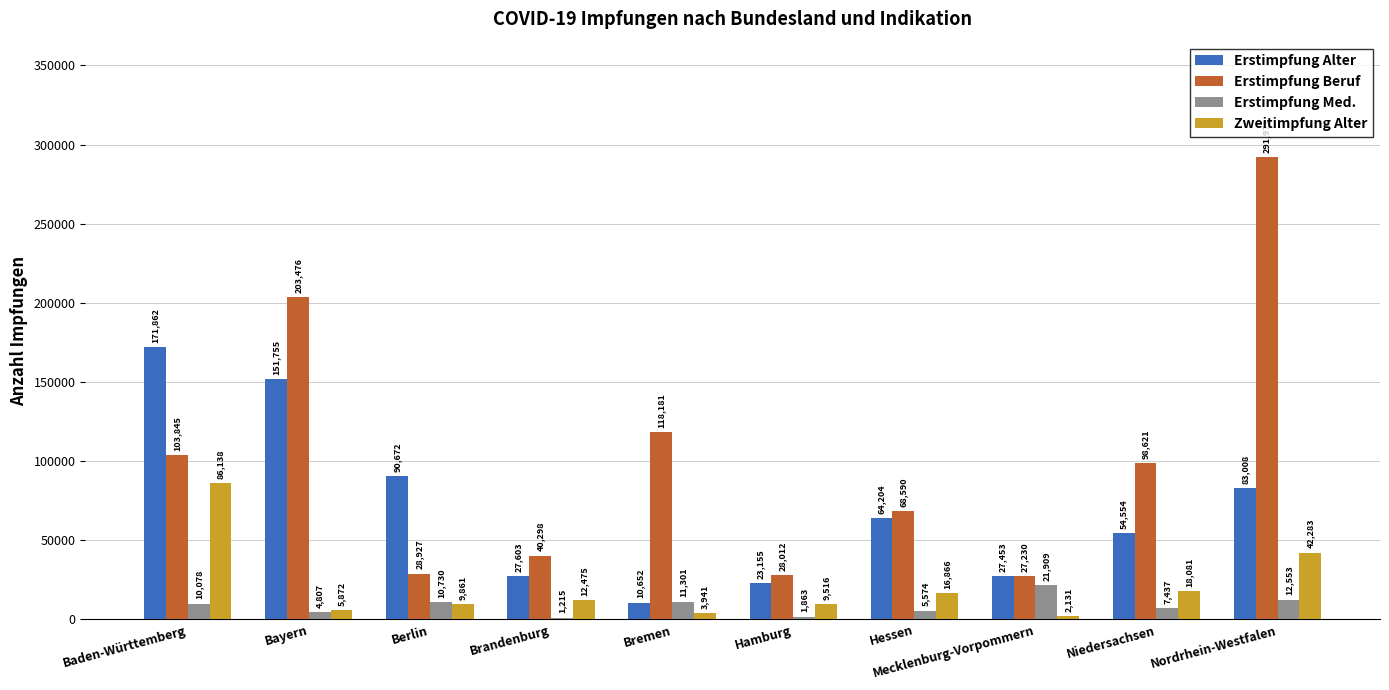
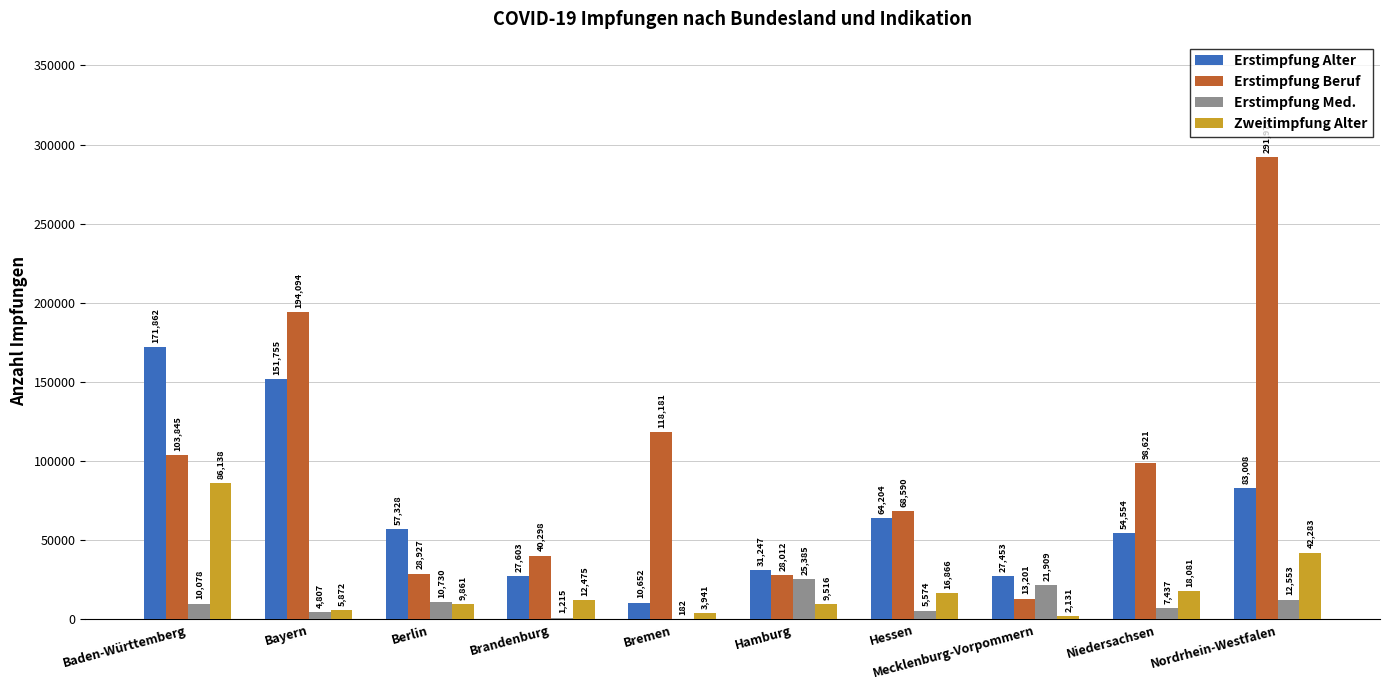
  {
    "Erstimpfung Alter": {
      "Baden-Württemberg": "171,862",
      "Bayern": "151,755",
-     "Berlin": "90,672",
+     "Berlin": "57,328",
      "Brandenburg": "27,603",
      "Bremen": "10,652",
-     "Hamburg": "23,155",
+     "Hamburg": "31,247",
      "Hessen": "64,204",
      "Mecklenburg-Vorpommern": "27,453",
      "Niedersachsen": "54,554",
      "Nordrhein-Westfalen": "83,008"
    },
    "Erstimpfung Beruf": {
      "Baden-Württemberg": "103,845",
-     "Bayern": "203,476",
+     "Bayern": "194,094",
      "Berlin": "28,927",
      "Brandenburg": "40,298",
      "Bremen": "118,181",
      "Hamburg": "28,012",
      "Hessen": "68,590",
-     "Mecklenburg-Vorpommern": "27,230",
+     "Mecklenburg-Vorpommern": "13,201",
      "Niedersachsen": "98,621"
    },
    "Erstimpfung Med.": {
      "Baden-Württemberg": "10,078",
      "Bayern": "4,807",
      "Berlin": "10,730",
      "Brandenburg": "1,215",
-     "Bremen": "11,301",
-     "Hamburg": "1,863",
+     "Bremen": "182",
+     "Hamburg": "25,385",
      "Hessen": "5,574",
      "Mecklenburg-Vorpommern": "21,909",
      "Niedersachsen": "7,437",
      "Nordrhein-Westfalen": "12,553"
    },
    "Zweitimpfung Alter": {
      "Baden-Württemberg": "86,138",
      "Bayern": "5,872",
      "Berlin": "9,861",
      "Brandenburg": "12,475",
      "Bremen": "3,941",
      "Hamburg": "9,516",
      "Hessen": "16,866",
      "Mecklenburg-Vorpommern": "2,131",
      "Niedersachsen": "18,081",
      "Nordrhein-Westfalen": "42,283"
    }
  }
